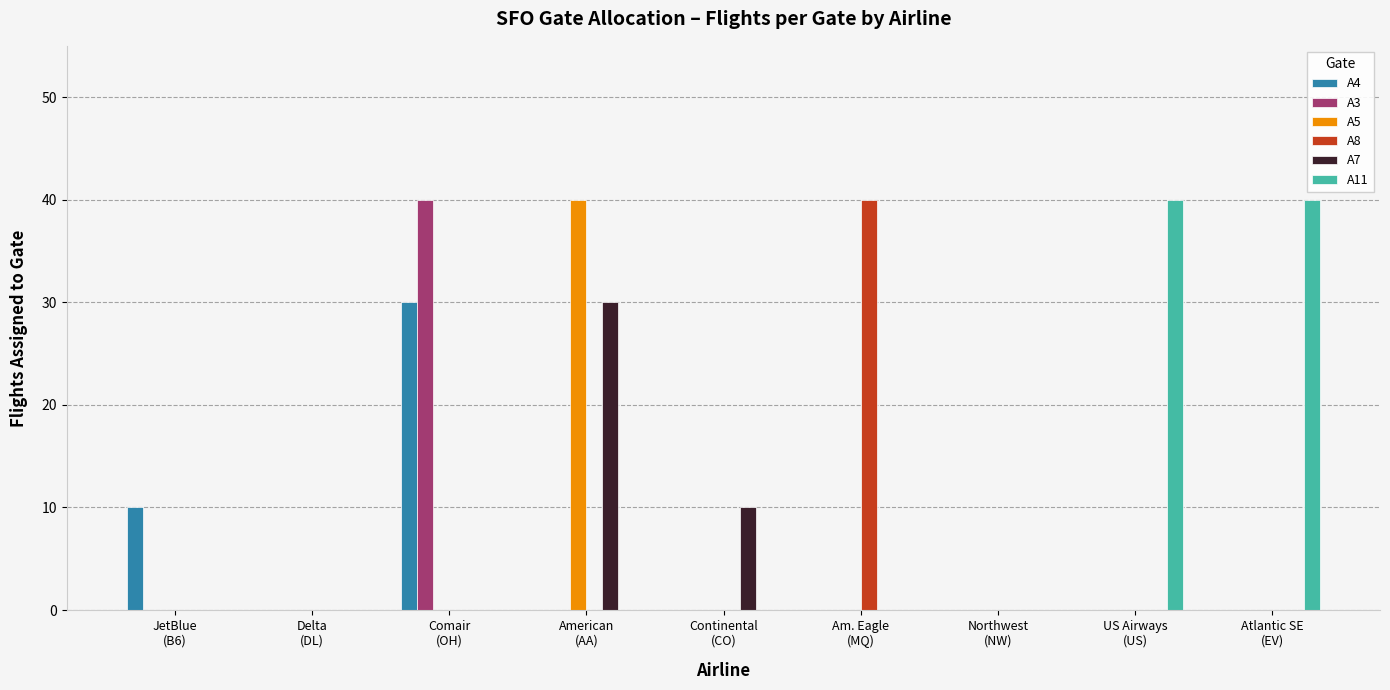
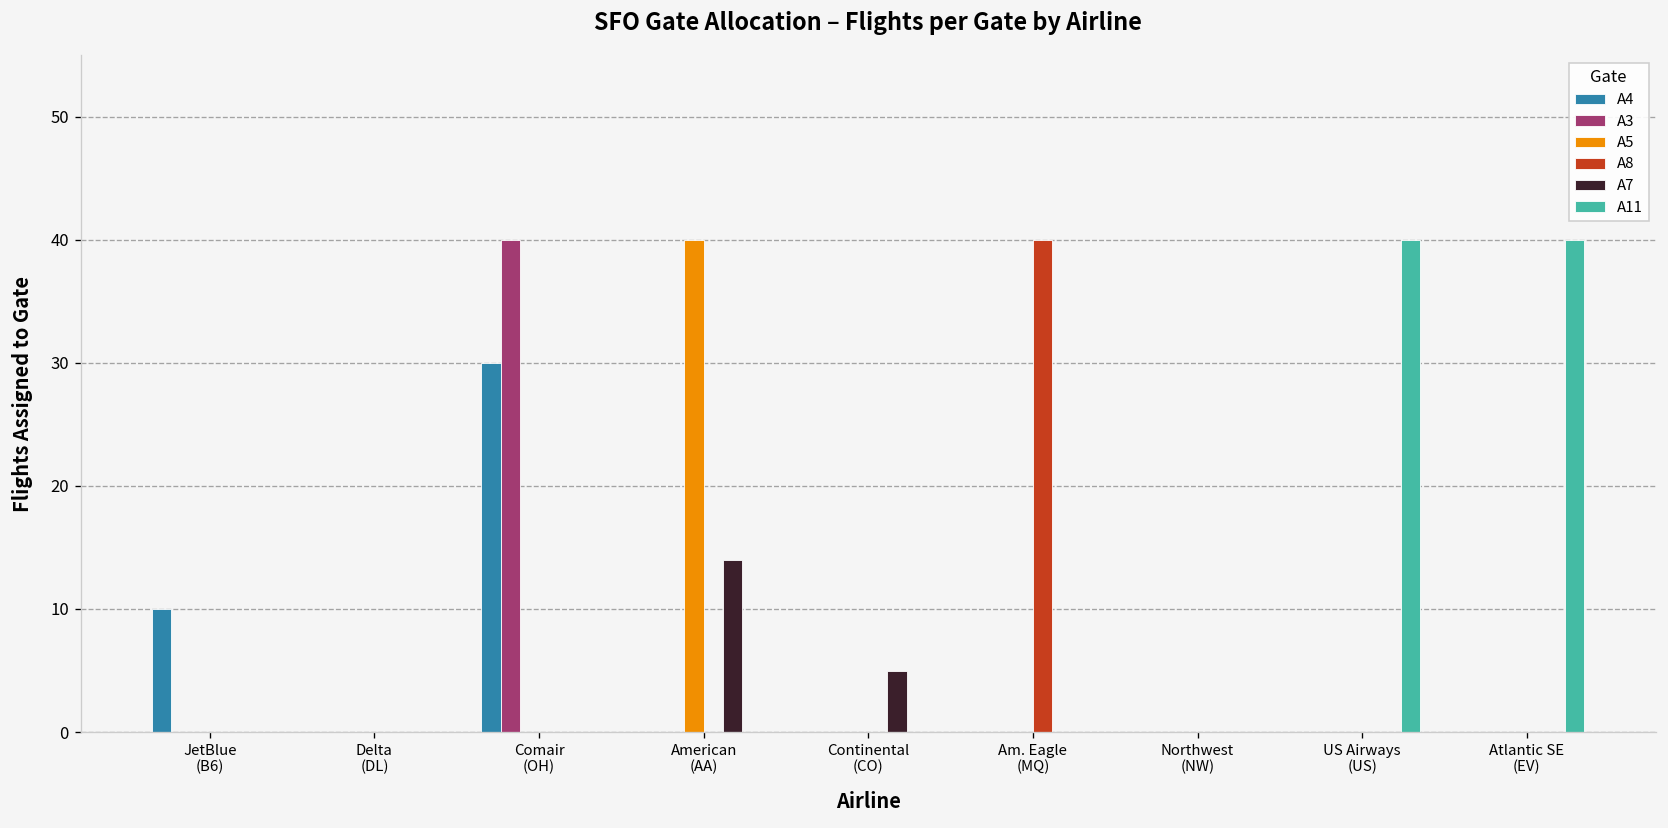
  {
    "A3": {
      "JetBlue (B6)": 0,
      "Delta (DL)": 0,
      "Comair (OH)": 40,
      "American (AA)": 0,
      "Continental (CO)": 0,
      "Am. Eagle (MQ)": 0,
      "Northwest (NW)": 0,
      "US Airways (US)": 0,
      "Atlantic SE (EV)": 0
    },
    "A5": {
      "JetBlue (B6)": 0,
      "Delta (DL)": 0,
      "Comair (OH)": 0,
      "American (AA)": 40,
      "Continental (CO)": 0,
      "Am. Eagle (MQ)": 0,
      "Northwest (NW)": 0,
      "US Airways (US)": 0,
      "Atlantic SE (EV)": 0
    },
    "A8": {
      "JetBlue (B6)": 0,
      "Delta (DL)": 0,
      "Comair (OH)": 0,
      "American (AA)": 0,
      "Continental (CO)": 0,
      "Am. Eagle (MQ)": 40,
      "Northwest (NW)": 0,
      "US Airways (US)": 0,
      "Atlantic SE (EV)": 0
    },
    "A7": {
      "JetBlue (B6)": 0,
      "Delta (DL)": 0,
      "Comair (OH)": 0,
-     "American (AA)": 30,
-     "Continental (CO)": 10,
+     "American (AA)": 14,
+     "Continental (CO)": 5,
      "Am. Eagle (MQ)": 0,
      "Northwest (NW)": 0,
      "US Airways (US)": 0,
      "Atlantic SE (EV)": 0
    }
  }
